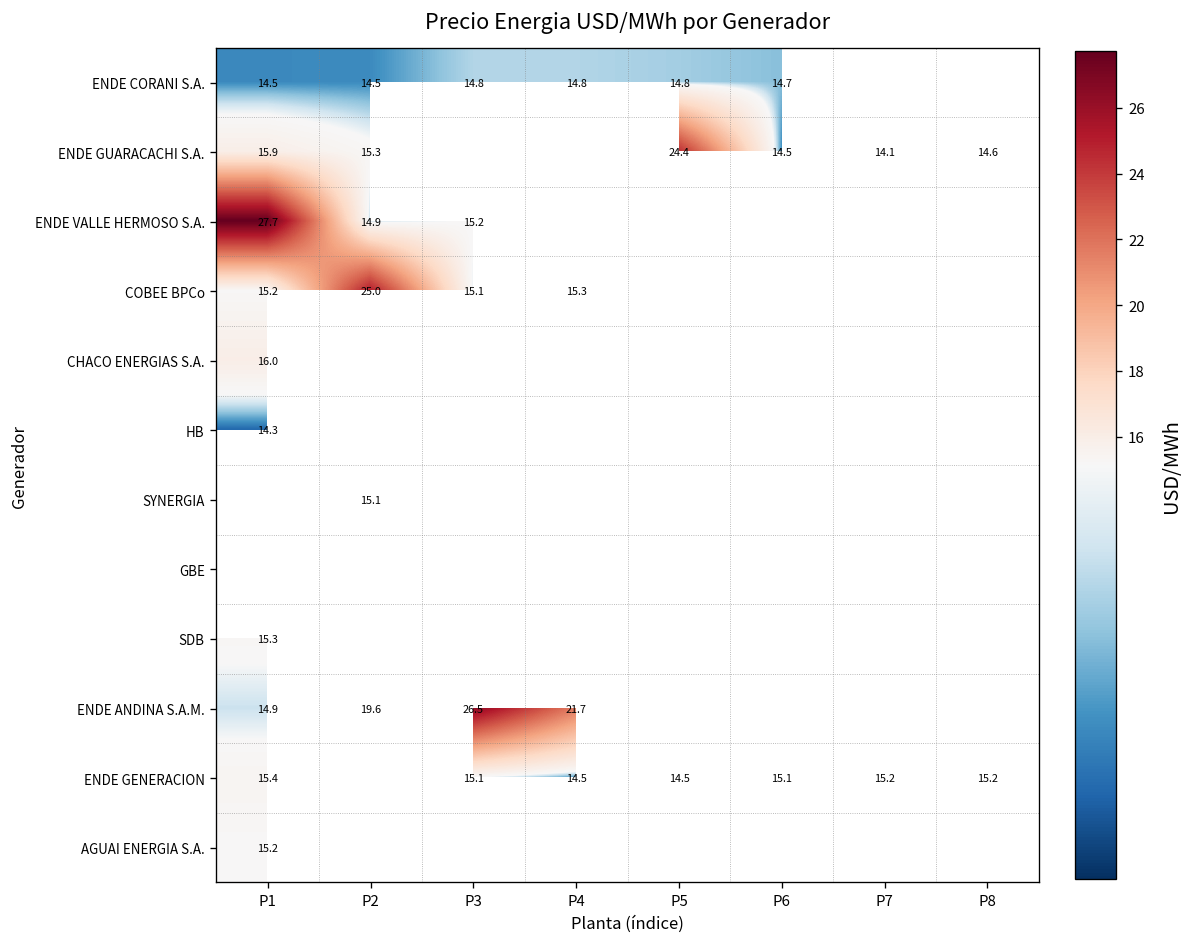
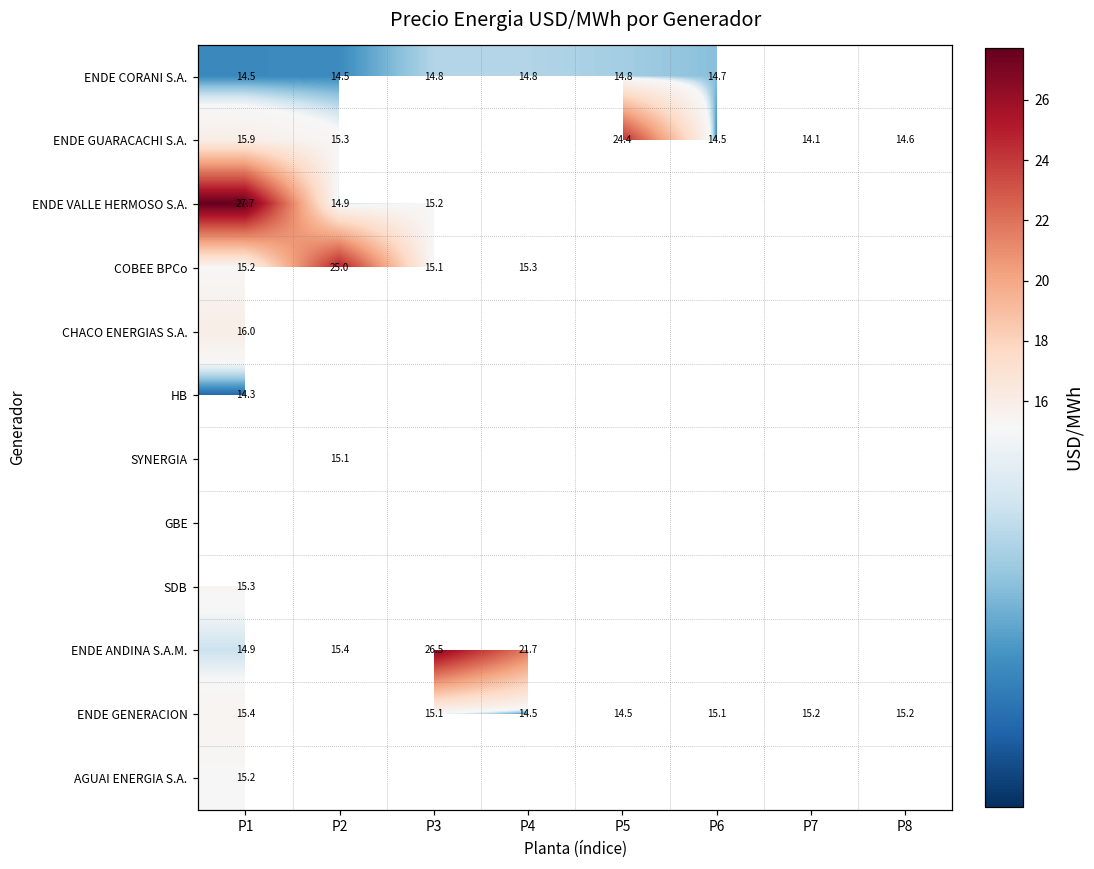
  {
    "ENDE CORANI S.A.": {
      "P1": 14.5,
      "P2": 14.5,
      "P3": 14.8,
      "P4": 14.8,
      "P5": 14.8,
      "P6": 14.7
    },
    "ENDE GUARACACHI S.A.": {
      "P1": 15.9,
      "P2": 15.3,
      "P5": 24.4,
      "P6": 14.5,
      "P7": 14.1,
      "P8": 14.6
    },
    "ENDE VALLE HERMOSO S.A.": {
      "P1": 27.7,
      "P2": 14.9,
      "P3": 15.2
    },
    "COBEE BPCo": {
      "P1": 15.2,
      "P2": 25.0,
      "P3": 15.1,
      "P4": 15.3
    },
    "CHACO ENERGIAS S.A.": {
      "P1": 16.0
    },
    "HB": {
      "P1": 14.3
    },
    "SYNERGIA": {
      "P2": 15.1
    },
    "SDB": {
      "P1": 15.3
    },
    "ENDE ANDINA S.A.M.": {
      "P1": 14.9,
-     "P2": 19.6,
+     "P2": 15.4,
      "P3": 26.5,
      "P4": 21.7
    },
    "ENDE GENERACION": {
      "P1": 15.4,
      "P3": 15.1,
      "P4": 14.5,
      "P5": 14.5,
      "P6": 15.1,
      "P7": 15.2,
      "P8": 15.2
    },
    "AGUAI ENERGIA S.A.": {
      "P1": 15.2
    }
  }
